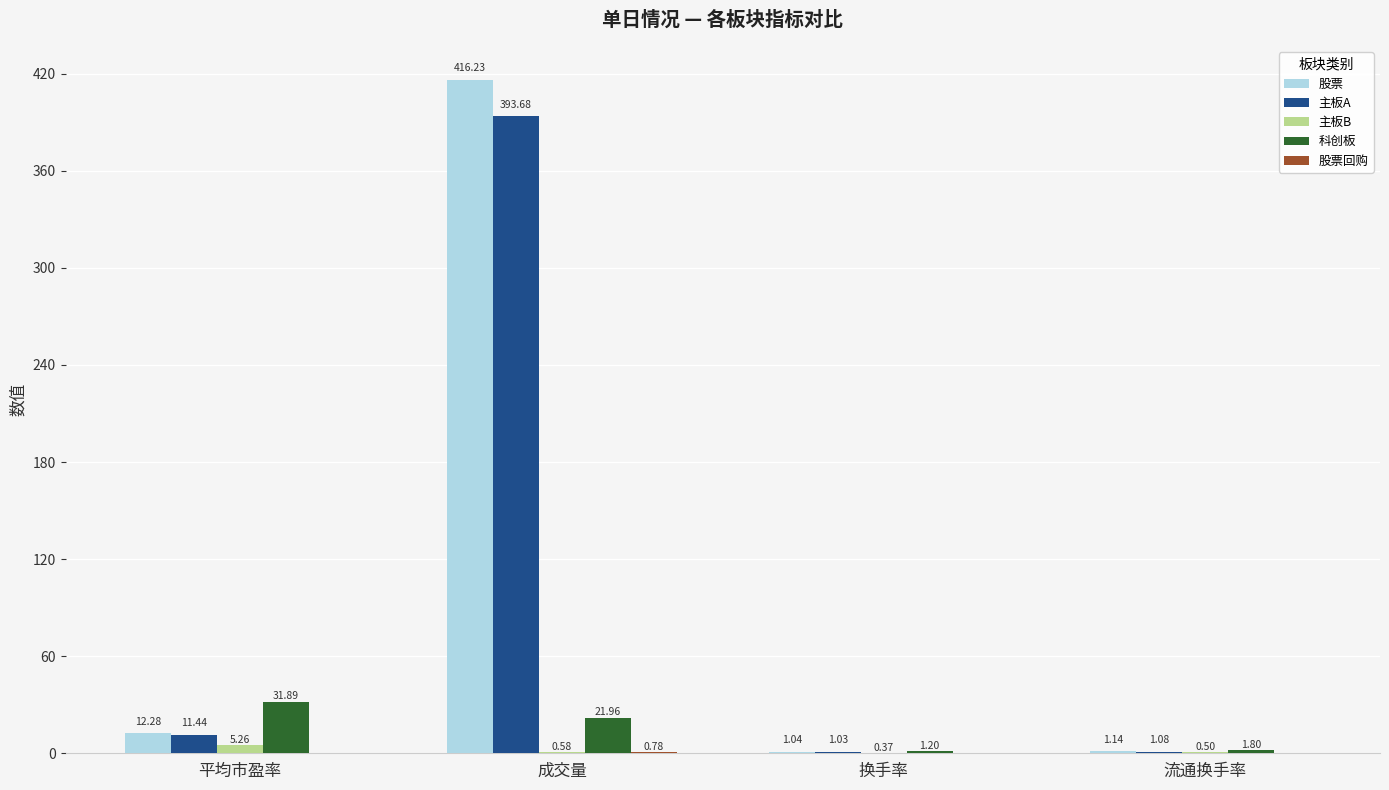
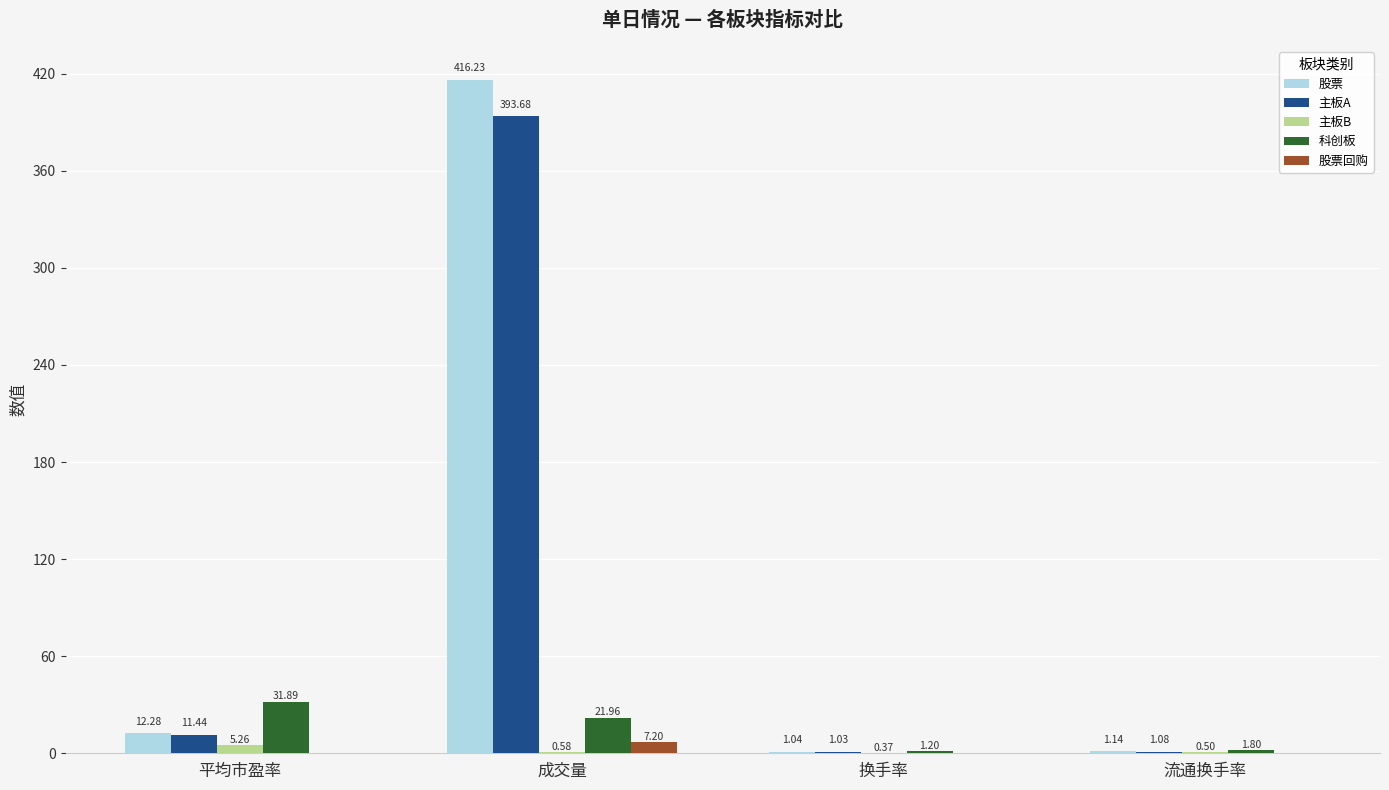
  {
    "股票": {
      "平均市盈率": 12.28,
      "成交量": 416.23,
      "换手率": 1.04,
      "流通换手率": 1.14
    },
    "主板A": {
      "平均市盈率": 11.44,
      "成交量": 393.68,
      "换手率": 1.03,
      "流通换手率": 1.08
    },
    "主板B": {
      "平均市盈率": 5.26,
      "成交量": 0.58,
      "换手率": 0.37,
      "流通换手率": 0.50
    },
    "科创板": {
      "平均市盈率": 31.89,
      "成交量": 21.96,
      "换手率": 1.20,
      "流通换手率": 1.80
    },
    "股票回购": {
-     "成交量": 0.78
+     "成交量": 7.20
    }
  }
